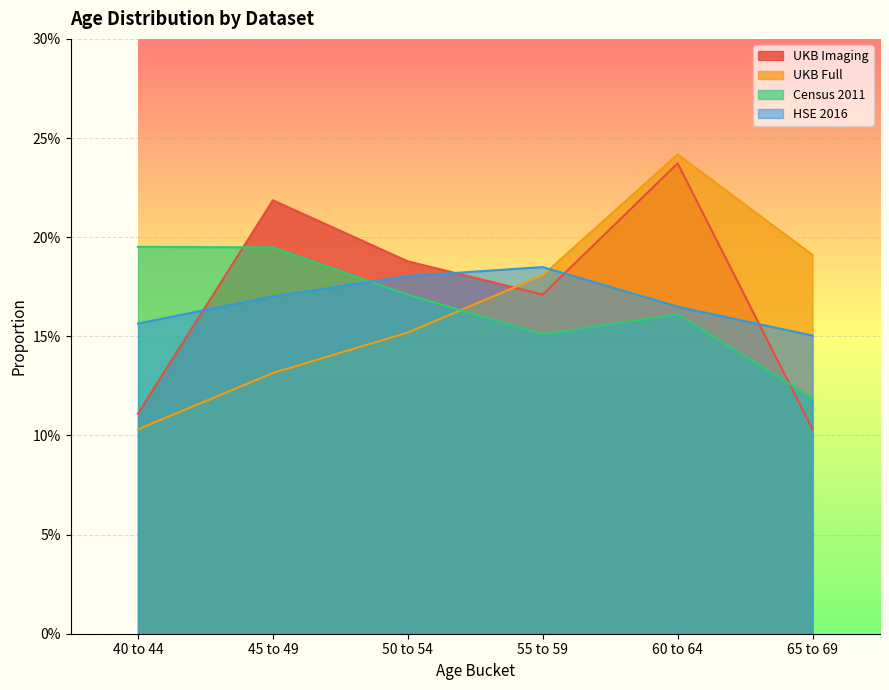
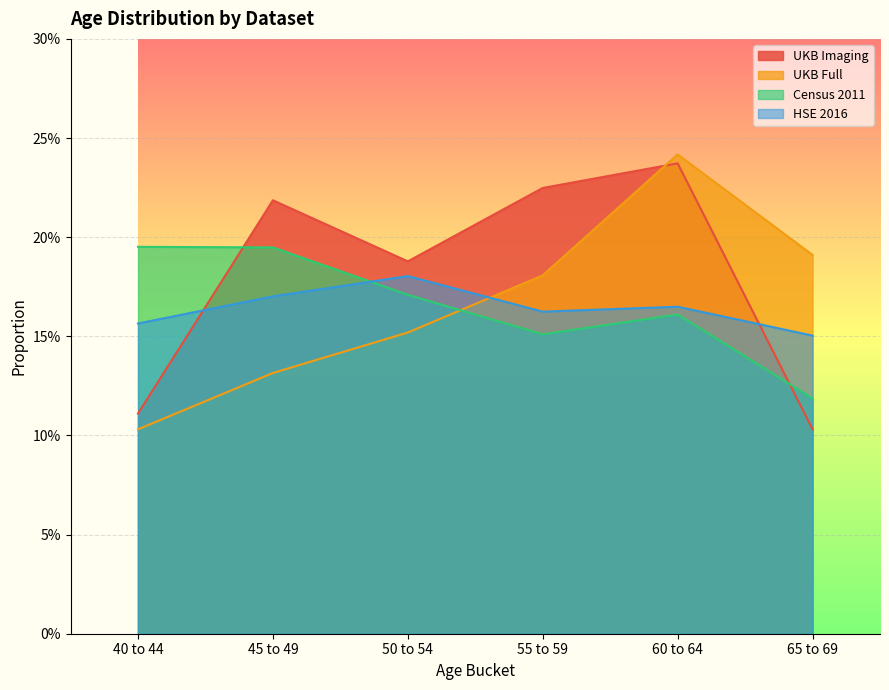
  {
    "UKB Imaging": {
      "40 to 44": "11.1%",
      "45 to 49": "21.9%",
      "50 to 54": "18.8%",
-     "55 to 59": "17.1%",
+     "55 to 59": "22.5%",
      "60 to 64": "23.7%",
      "65 to 69": "10.3%"
    },
    "UKB Full": {
      "40 to 44": "10.3%",
      "45 to 49": "13.1%",
      "50 to 54": "15.2%",
      "55 to 59": "18.1%",
      "60 to 64": "24.2%",
      "65 to 69": "19.1%"
    },
    "Census 2011": {
      "40 to 44": "19.5%",
      "45 to 49": "19.5%",
      "50 to 54": "17.1%",
      "55 to 59": "15.1%",
      "60 to 64": "16.1%",
      "65 to 69": "11.9%"
    },
    "HSE 2016": {
      "40 to 44": "15.6%",
      "45 to 49": "17.0%",
      "50 to 54": "18.0%",
-     "55 to 59": "18.5%",
+     "55 to 59": "16.2%",
      "60 to 64": "16.5%",
      "65 to 69": "15.0%"
    }
  }
